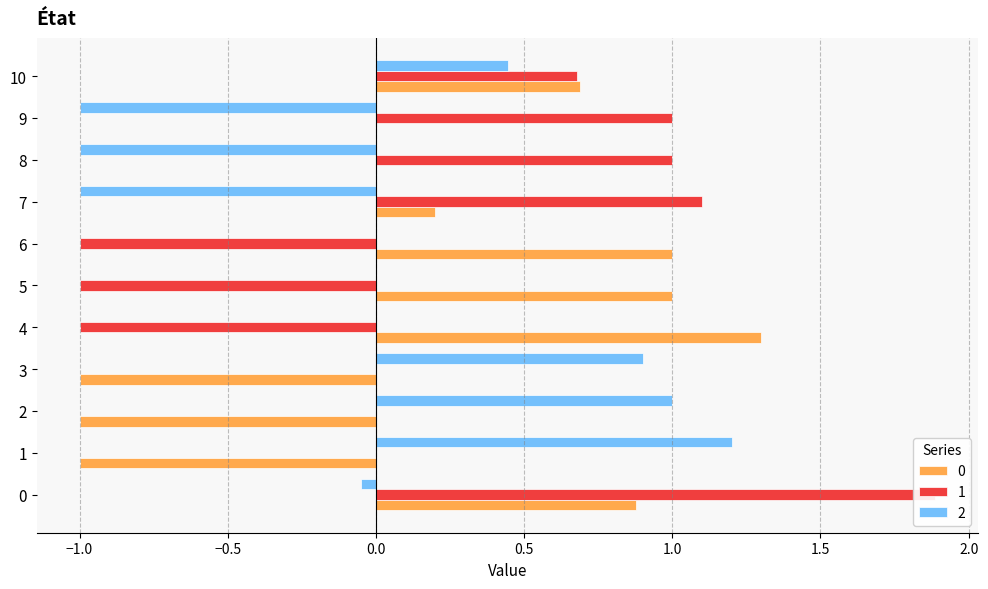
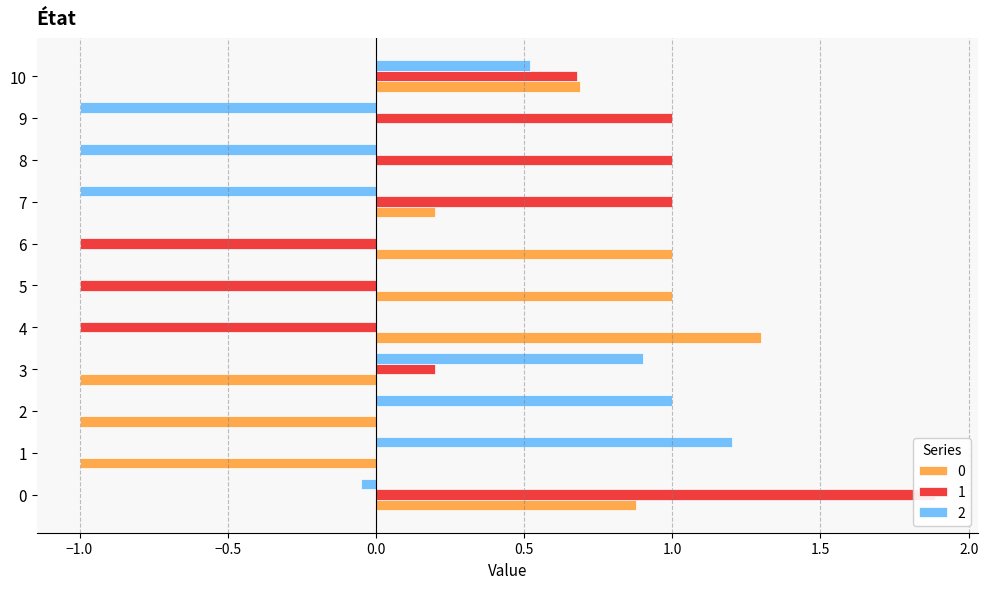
  {
    "0": {
      "10": 0.69,
      "9": 0.00,
      "8": 0.00,
      "7": 0.20,
      "6": 1.00,
      "5": 1.00,
      "4": 1.30,
      "3": -1.00,
      "2": -1.00,
      "1": -1.00,
      "0": 0.88
    },
    "1": {
      "10": 0.68,
      "9": 1.0,
      "8": 1.0,
-     "7": 1.1,
+     "7": 1.0,
      "6": -1.0,
      "5": -1.0,
      "4": -1.0,
-     "3": 0.0,
+     "3": 0.2,
      "2": 0.0,
      "1": 0.0
    },
    "2": {
-     "10": 0.45,
+     "10": 0.52,
      "9": -1.00,
      "8": -1.00,
      "7": -1.00,
      "6": 0.00,
      "5": 0.00,
      "4": 0.00,
      "3": 0.90,
      "2": 1.00,
      "1": 1.20,
      "0": -0.05
    }
  }
